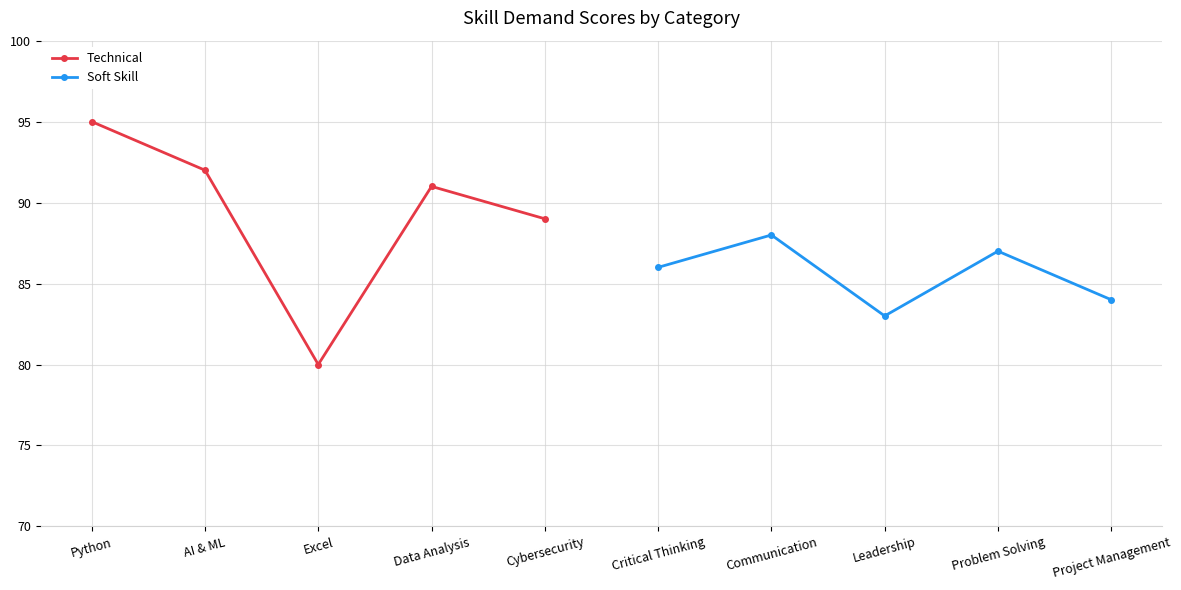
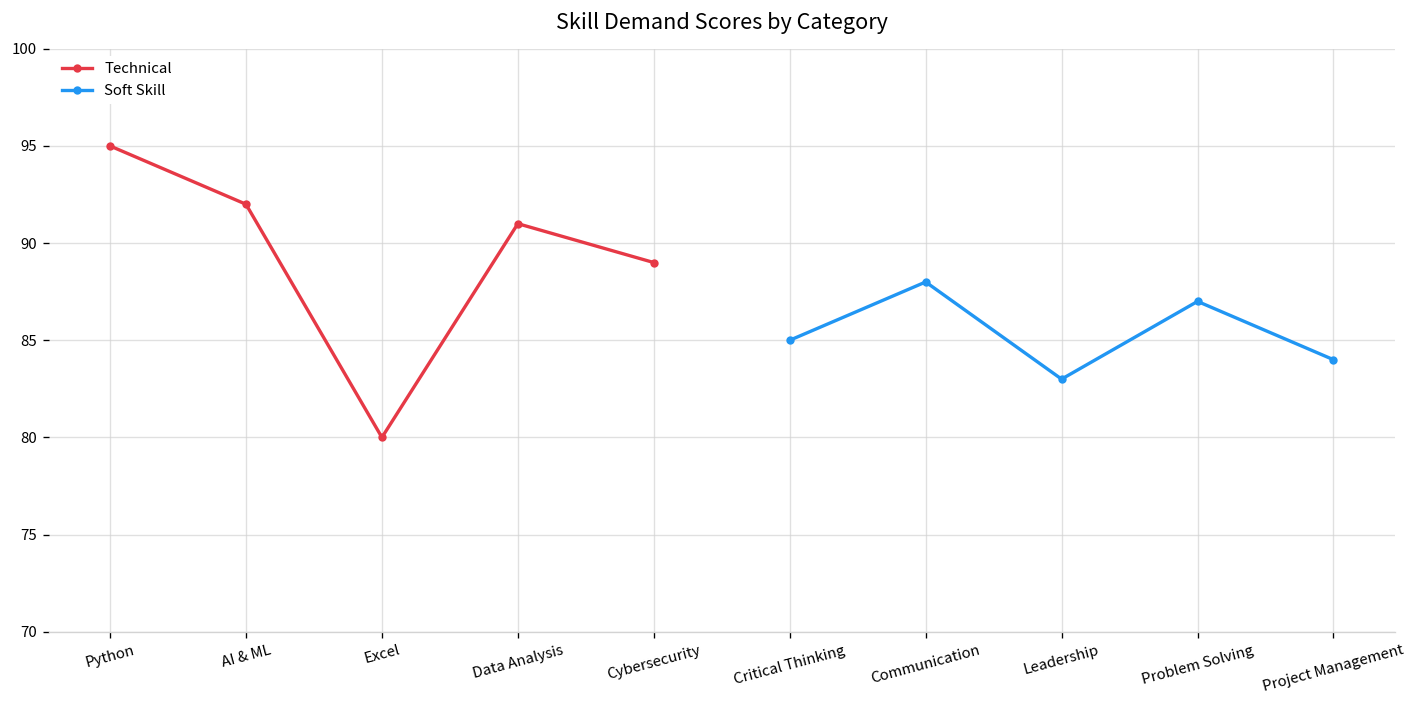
  {
    "Technical": {
      "Python": 95,
      "AI & ML": 92,
      "Excel": 80,
      "Data Analysis": 91,
      "Cybersecurity": 89
    },
    "Soft Skill": {
-     "Critical Thinking": 86,
+     "Critical Thinking": 85,
      "Communication": 88,
      "Leadership": 83,
      "Problem Solving": 87,
      "Project Management": 84
    }
  }
